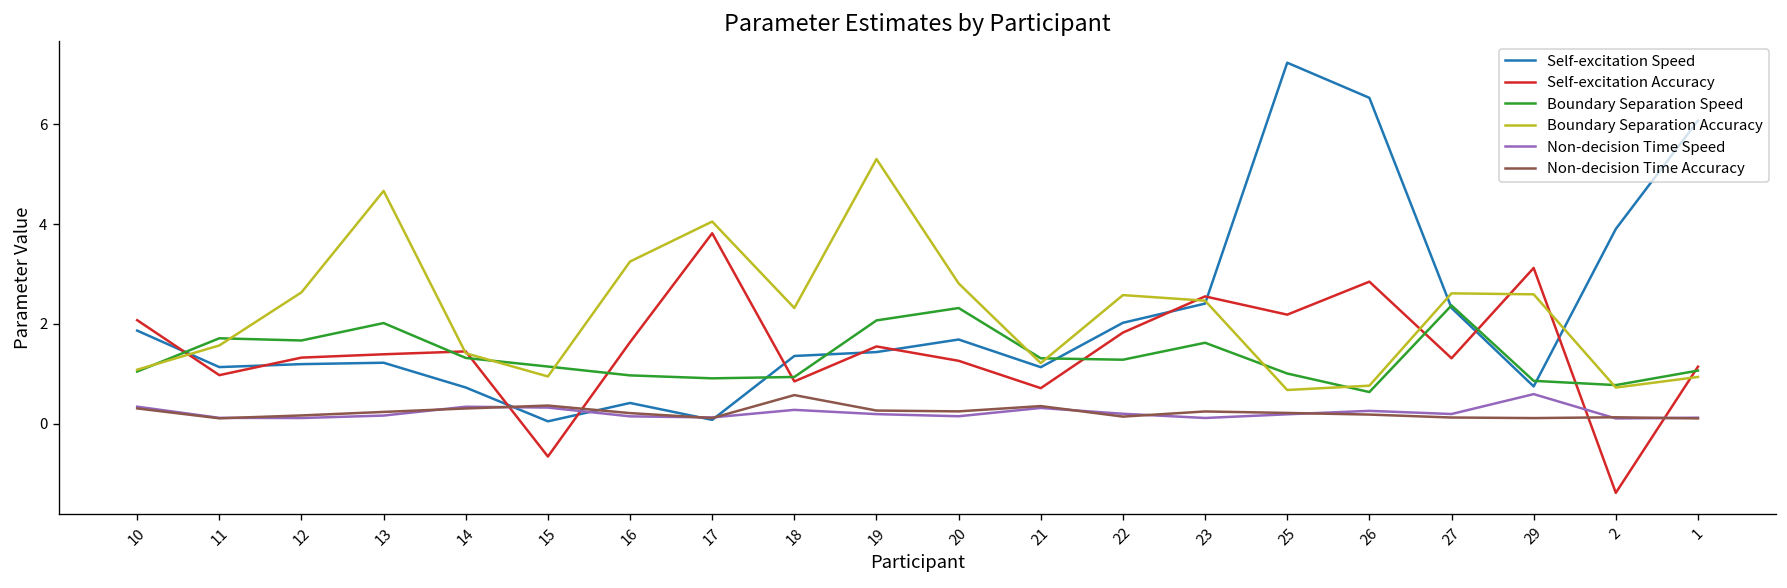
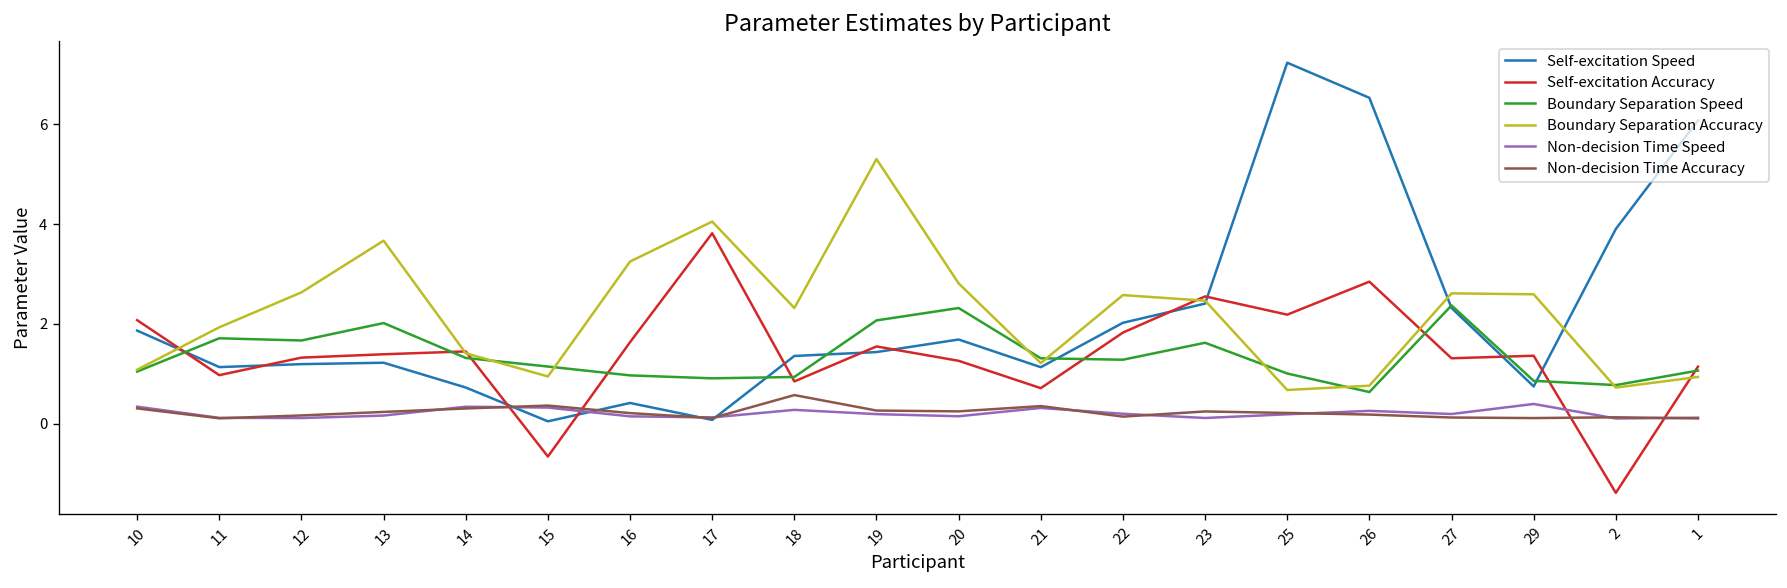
  {
    "Self-excitation Speed": {
      "10": 1.9,
      "11": 1.1,
      "12": 1.2,
      "13": 1.2,
      "14": 0.7,
      "15": 0.0,
      "16": 0.4,
      "18": 1.4,
      "19": 1.4,
      "20": 1.7,
      "21": 1.1,
      "22": 2.0,
      "25": 7.2,
      "26": 6.5,
      "29": 0.7,
      "2": 3.9
    },
    "Self-excitation Accuracy": {
      "10": 2.1,
      "11": 1.0,
      "12": 1.3,
      "13": 1.4,
      "15": -0.7,
      "16": 1.6,
      "17": 3.8,
      "18": 0.8,
      "19": 1.5,
      "20": 1.3,
      "21": 0.7,
      "22": 1.8,
      "23": 2.5,
      "25": 2.2,
      "26": 2.8,
      "27": 1.3,
-     "29": 3.1,
+     "29": 1.4,
      "2": -1.4,
      "1": 1.1
    },
    "Boundary Separation Speed": {
      "11": 1.7,
      "12": 1.7,
      "13": 2.0,
      "14": 1.3,
      "15": 1.1,
      "16": 1.0,
      "17": 0.9,
      "18": 0.9,
      "19": 2.1,
      "20": 2.3,
      "21": 1.3,
      "22": 1.3,
      "23": 1.6,
      "25": 1.0,
      "26": 0.6,
      "29": 0.9,
      "1": 1.1
    },
    "Boundary Separation Accuracy": {
-     "11": 1.6,
+     "11": 1.9,
      "12": 2.6,
-     "13": 4.7,
+     "13": 3.7,
      "15": 0.9,
      "16": 3.2,
      "17": 4.0,
      "18": 2.3,
      "19": 5.3,
      "20": 2.8,
      "21": 1.2,
      "22": 2.6,
      "25": 0.7,
      "26": 0.8,
      "27": 2.6,
      "29": 2.6,
      "1": 0.9
    },
    "Non-decision Time Speed": {
      "13": 0.2,
      "16": 0.1,
      "18": 0.3,
      "19": 0.2,
      "20": 0.1,
      "23": 0.1,
      "26": 0.3,
      "27": 0.2,
-     "29": 0.6
+     "29": 0.4
    },
    "Non-decision Time Accuracy": {
      "13": 0.2,
      "16": 0.2,
      "18": 0.6,
      "19": 0.3,
      "20": 0.2,
      "23": 0.2,
      "26": 0.2,
      "27": 0.1,
      "29": 0.1
    }
  }
